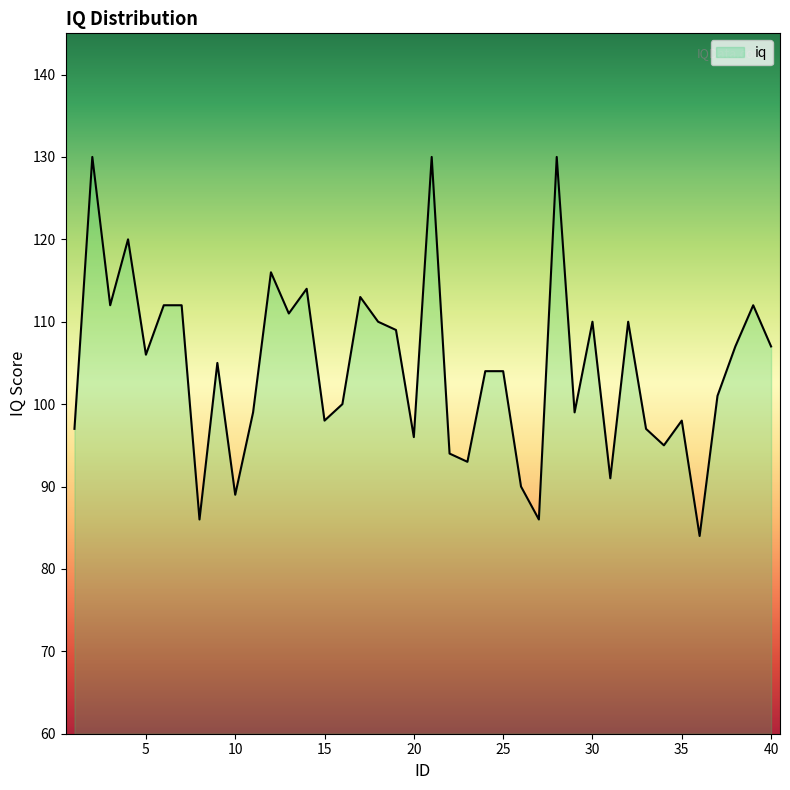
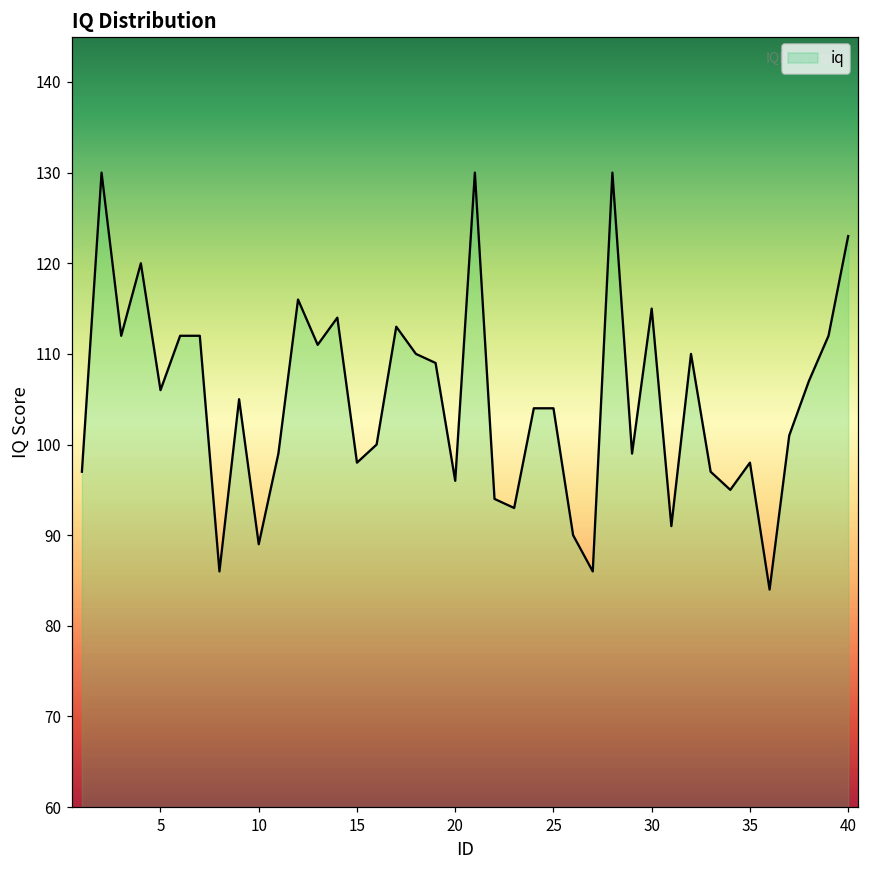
  {
    "5": 106,
    "10": 89,
    "15": 98,
    "20": 96,
    "25": 104,
-   "30": 110,
+   "30": 115,
    "35": 98,
-   "40": 107
+   "40": 123
  }
